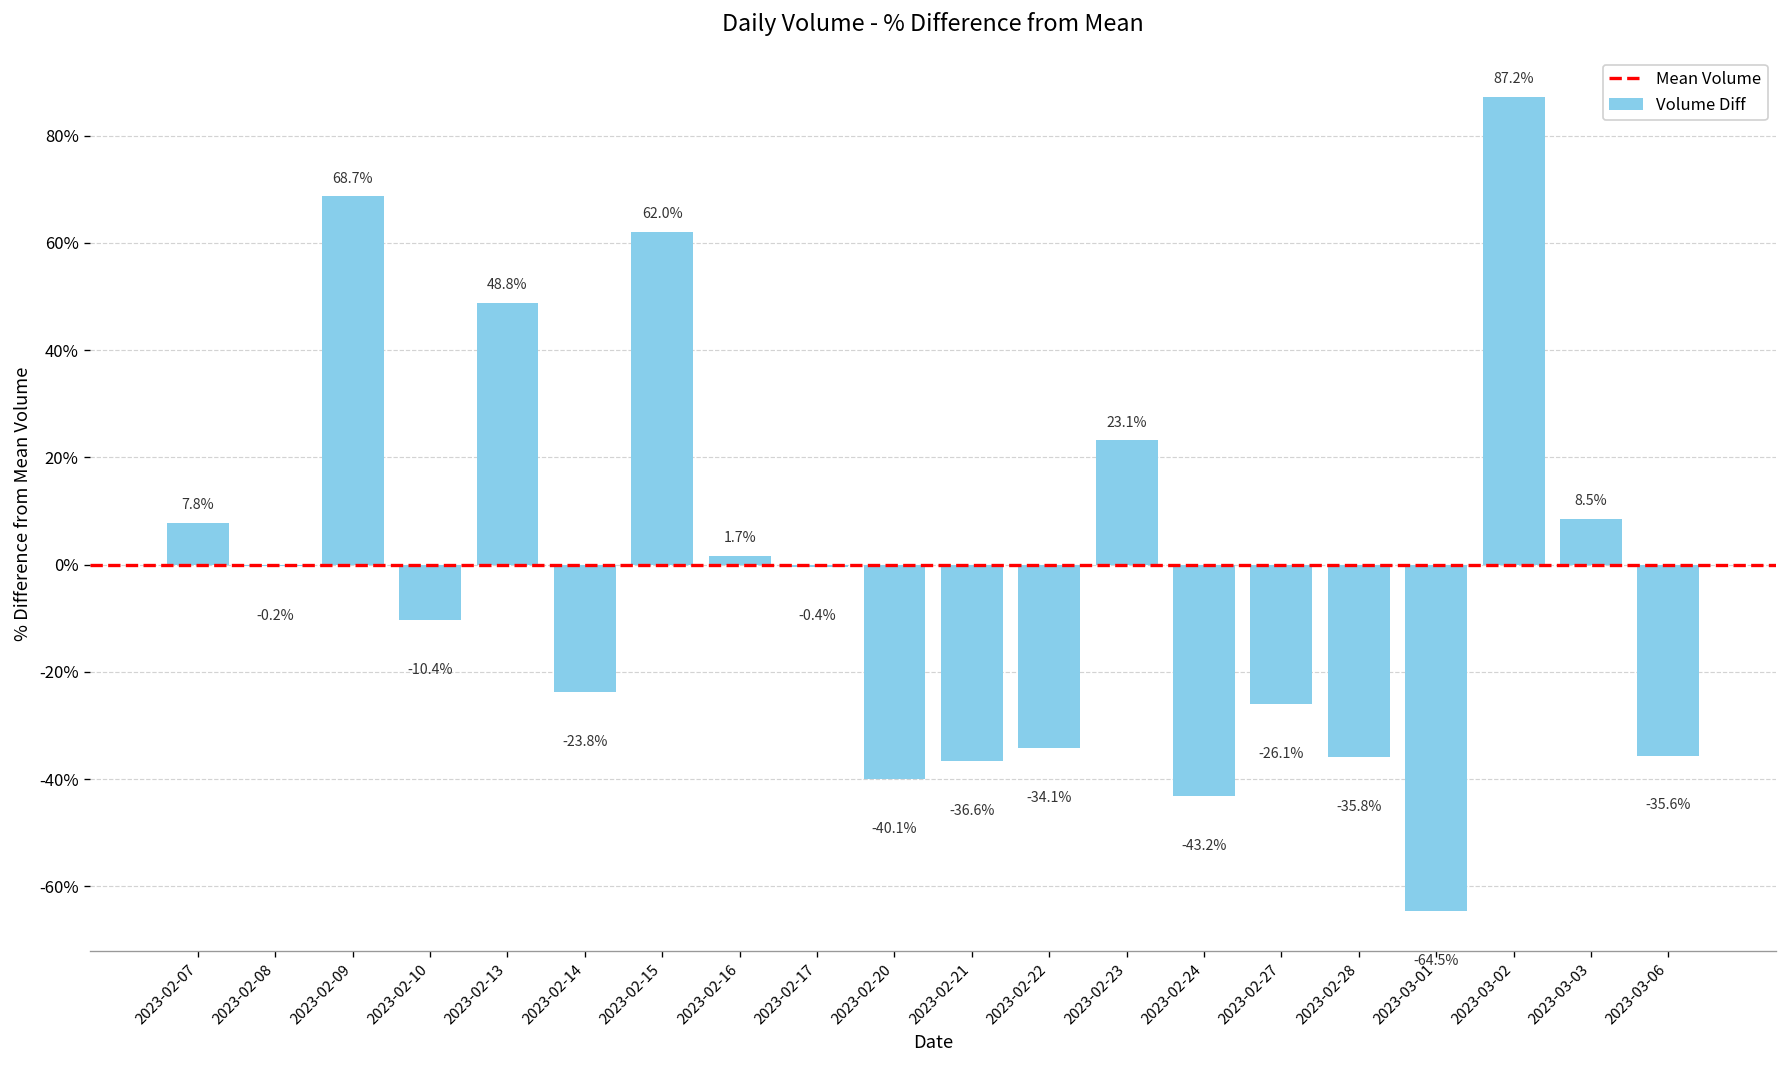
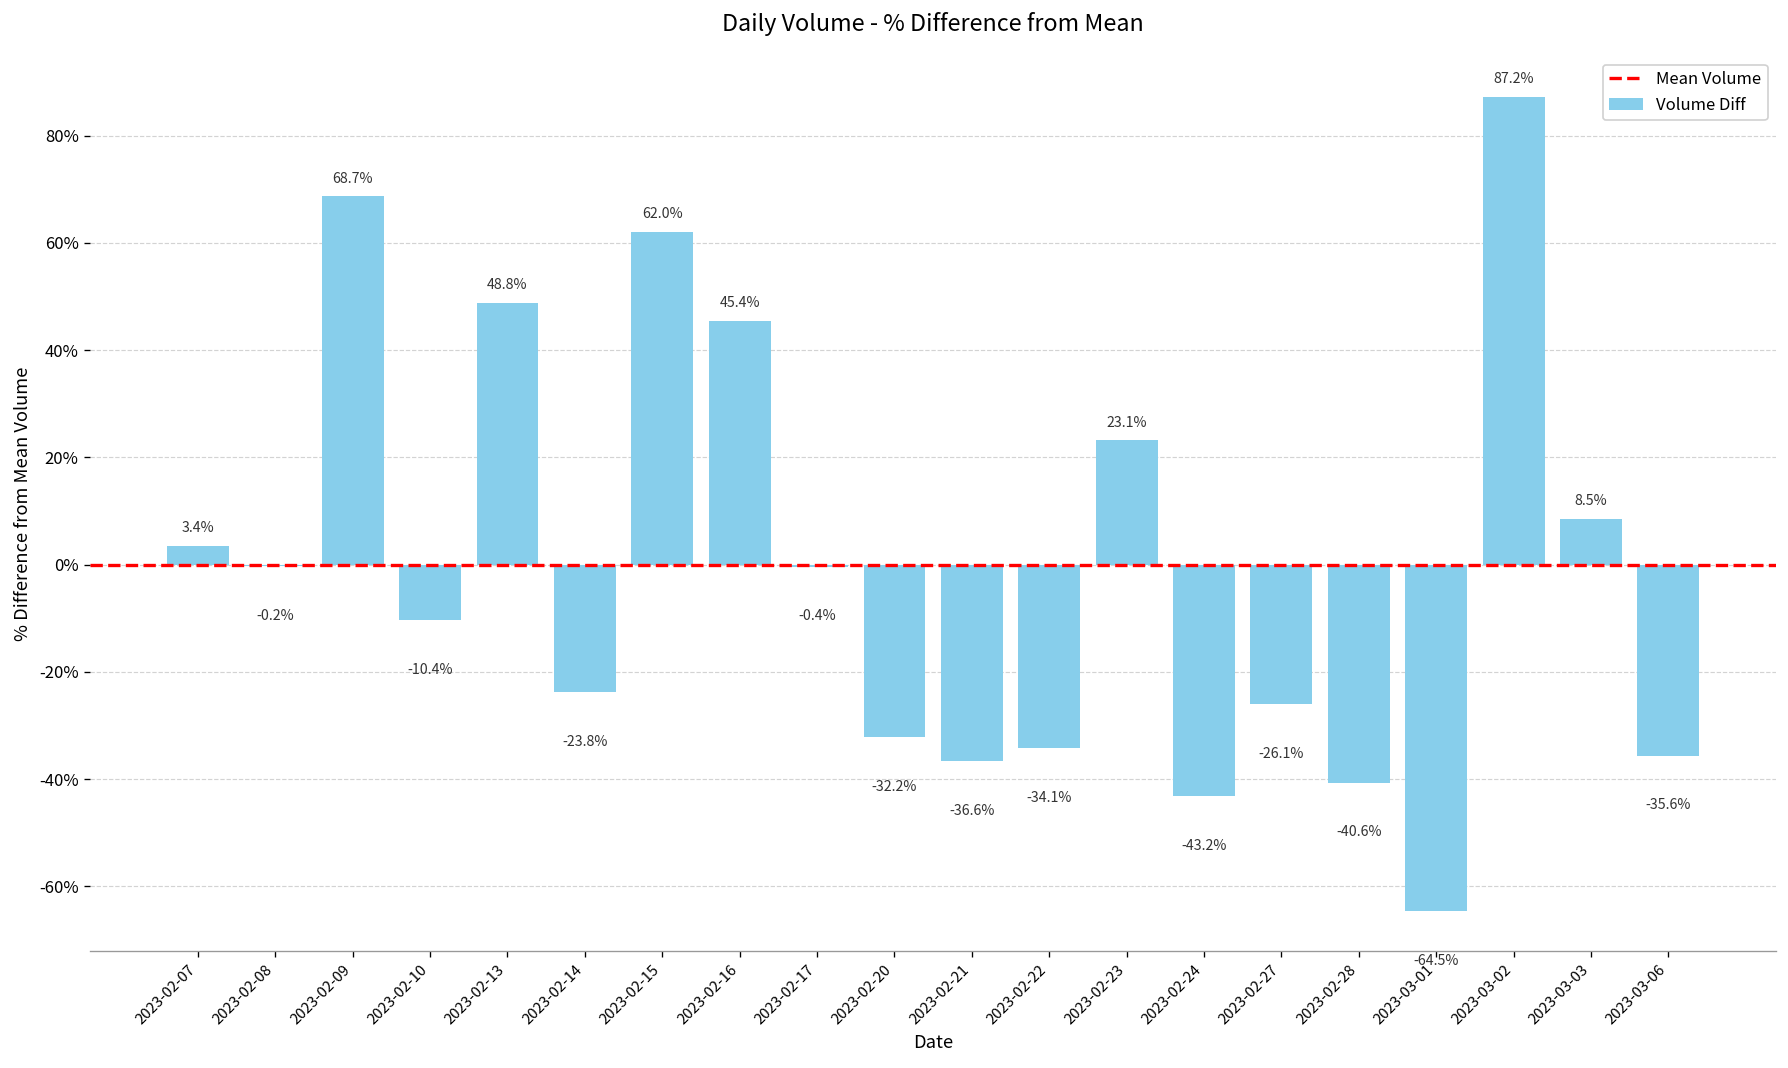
  {
-   "2023-02-07": "7.8%",
+   "2023-02-07": "3.4%",
    "2023-02-09": "68.7%",
    "2023-02-13": "48.8%",
    "2023-02-15": "62.0%",
-   "2023-02-16": "1.7%",
-   "2023-02-20": "-40.1%",
+   "2023-02-16": "45.4%",
+   "2023-02-20": "-32.2%",
    "2023-02-23": "23.1%",
-   "2023-02-28": "-35.8%",
+   "2023-02-28": "-40.6%",
    "2023-03-02": "87.2%",
    "2023-03-03": "8.5%"
  }
